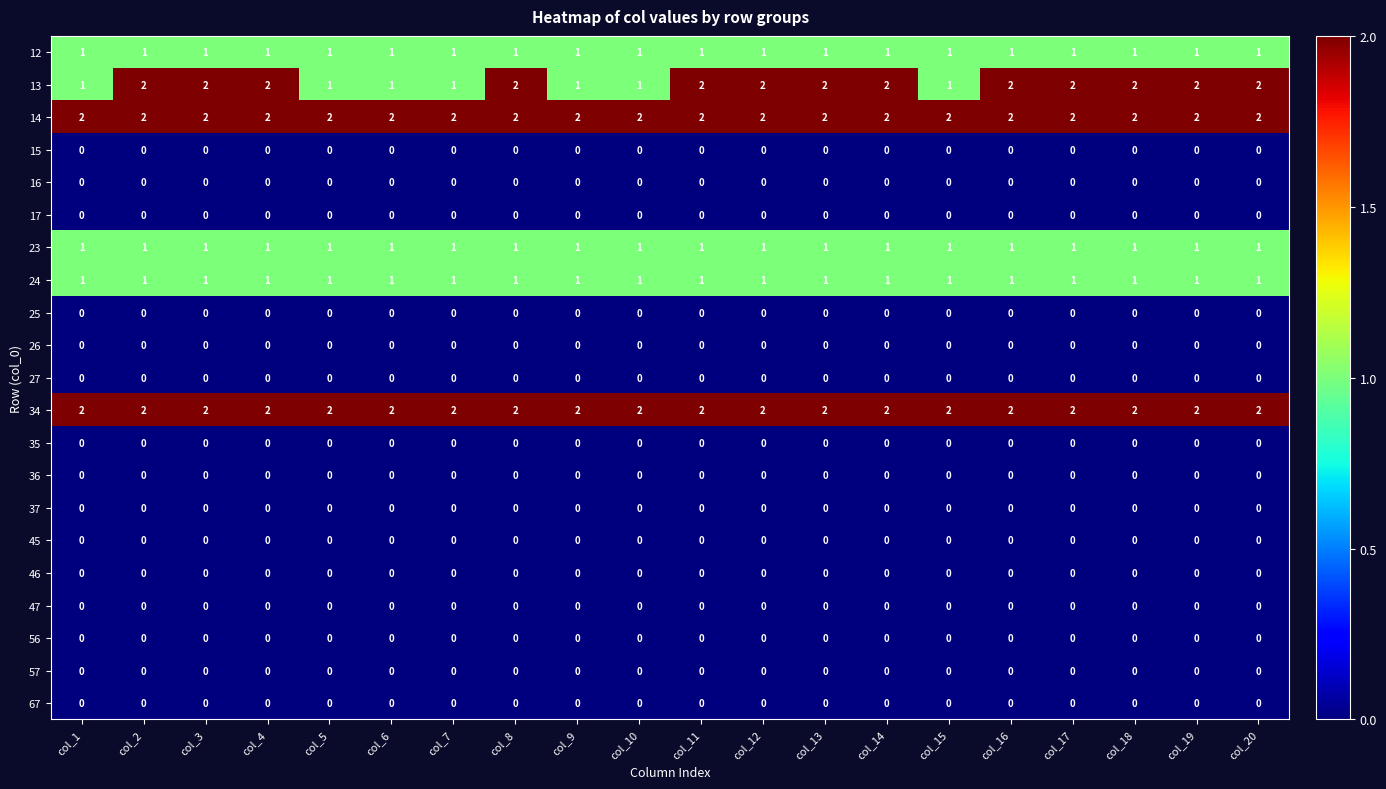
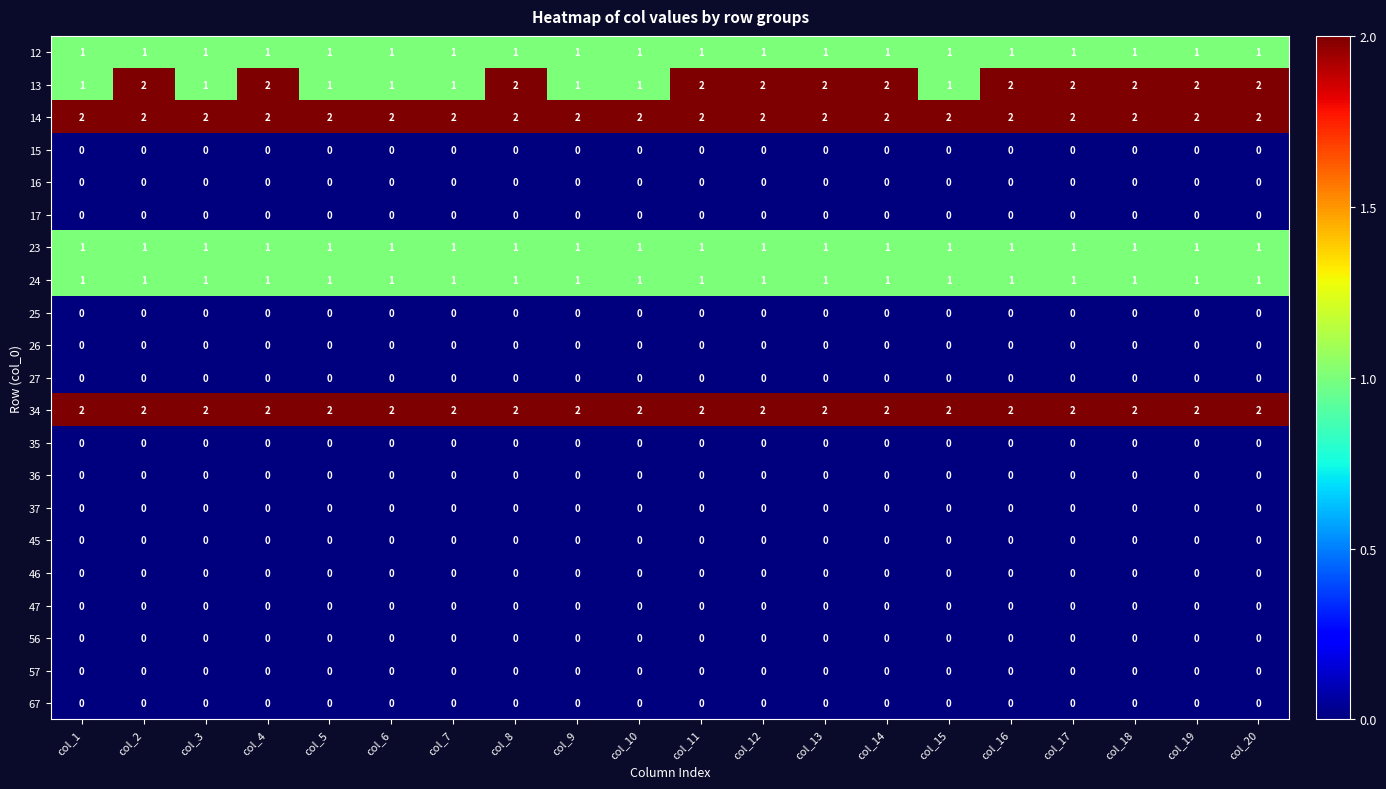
  {
    "13": {
      "col_1": 1,
      "col_2": 2,
-     "col_3": 2,
+     "col_3": 1,
      "col_4": 2,
      "col_5": 1,
      "col_6": 1,
      "col_7": 1,
      "col_8": 2,
      "col_9": 1,
      "col_10": 1,
      "col_11": 2,
      "col_12": 2,
      "col_13": 2,
      "col_14": 2,
      "col_15": 1,
      "col_16": 2,
      "col_17": 2,
      "col_18": 2,
      "col_19": 2,
      "col_20": 2
    }
  }
